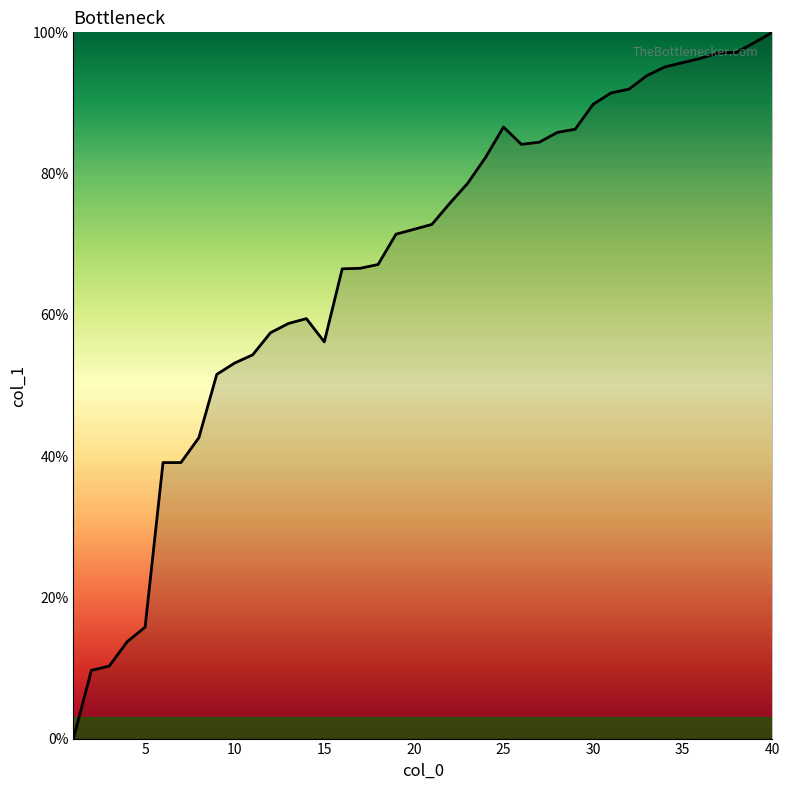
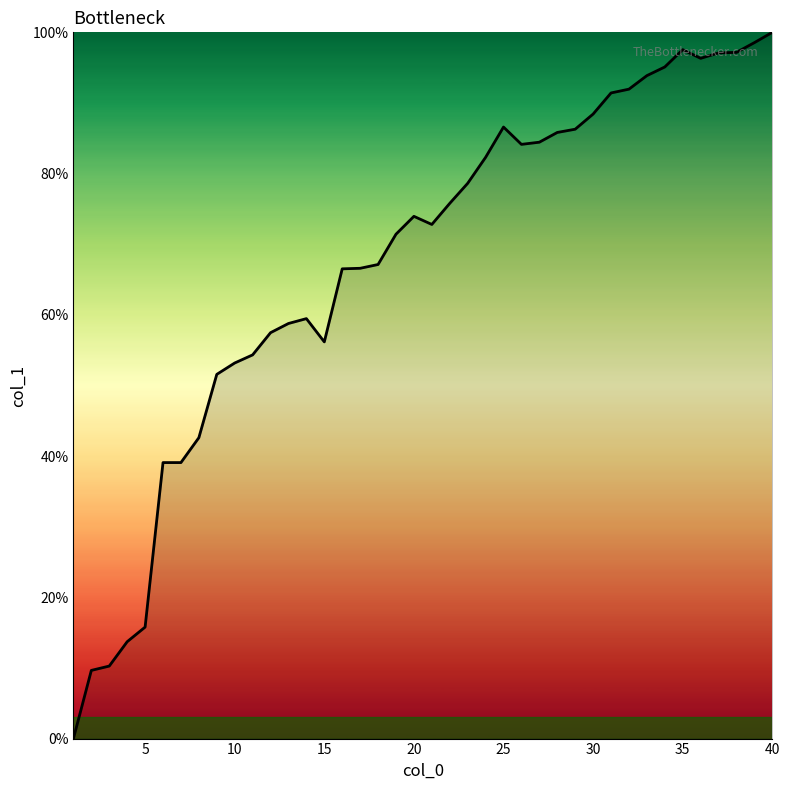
  {
    "5": "16%",
    "10": "53%",
    "15": "56%",
-   "20": "72%",
+   "20": "74%",
    "25": "87%",
-   "30": "90%",
-   "35": "96%",
+   "30": "88%",
+   "35": "98%",
    "40": "100%"
  }
